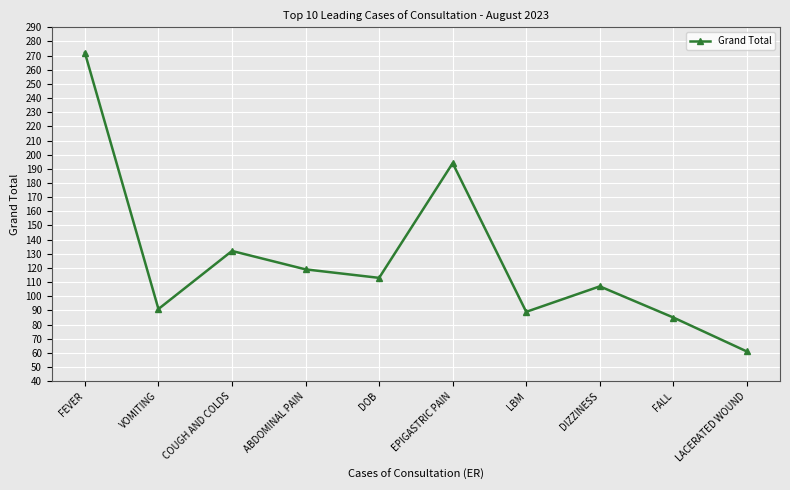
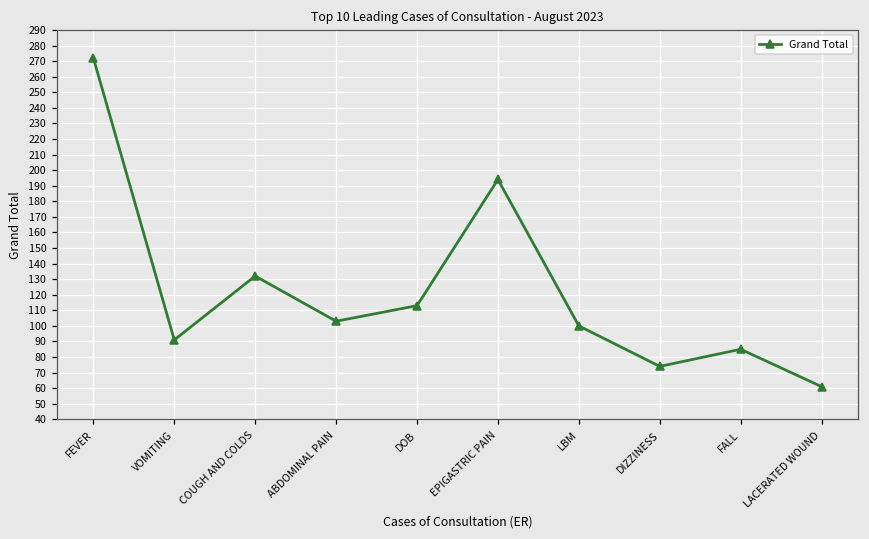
  {
    "FEVER": 272,
    "VOMITING": 91,
    "COUGH AND COLDS": 132,
-   "ABDOMINAL PAIN": 119,
+   "ABDOMINAL PAIN": 103,
    "DOB": 113,
    "EPIGASTRIC PAIN": 194,
-   "LBM": 89,
-   "DIZZINESS": 107,
+   "LBM": 100,
+   "DIZZINESS": 74,
    "FALL": 85,
    "LACERATED WOUND": 61
  }
